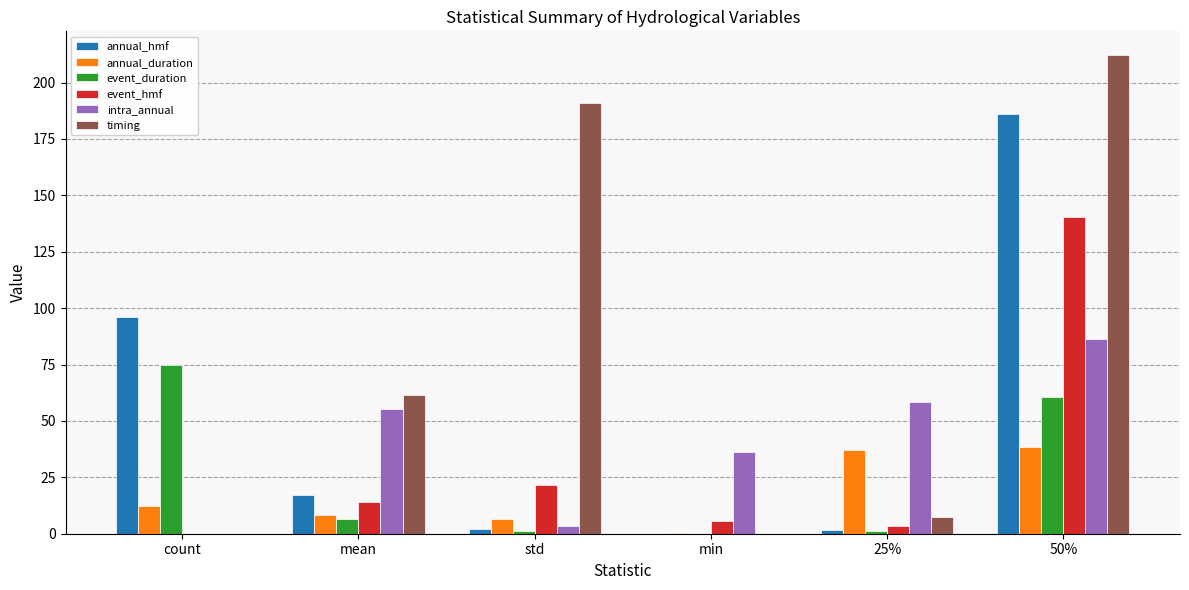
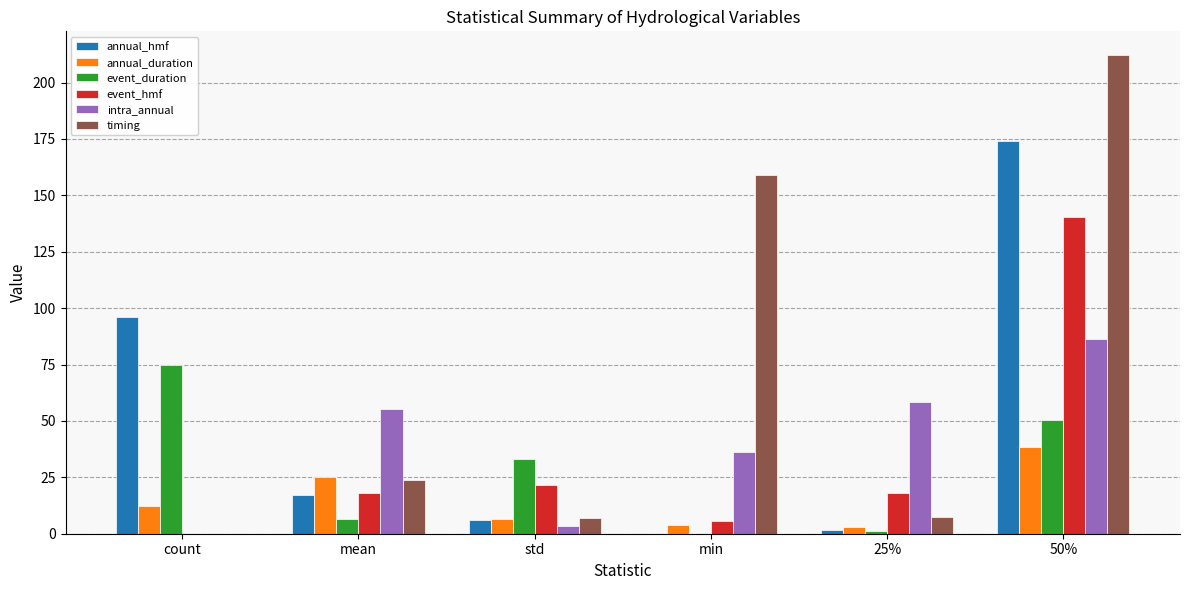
  {
    "annual_hmf": {
      "count": 96,
      "mean": 17,
-     "std": 2,
+     "std": 6,
      "25%": 2,
-     "50%": 186
+     "50%": 174
    },
    "annual_duration": {
      "count": 12,
-     "mean": 8,
+     "mean": 25,
      "std": 6,
-     "min": 0,
-     "25%": 37,
+     "min": 4,
+     "25%": 3,
      "50%": 39
    },
    "event_duration": {
      "count": 75,
      "mean": 7,
-     "std": 1,
-     "50%": 60
+     "std": 33,
+     "50%": 51
    },
    "event_hmf": {
-     "mean": 14,
+     "mean": 18,
      "std": 21,
      "min": 5,
-     "25%": 3,
+     "25%": 18,
      "50%": 140
    },
    "intra_annual": {
      "mean": 56,
      "std": 4,
      "min": 36,
      "25%": 58,
      "50%": 86
    },
    "timing": {
-     "mean": 61,
-     "std": 191,
-     "min": 0,
+     "mean": 24,
+     "std": 7,
+     "min": 159,
      "25%": 8,
      "50%": 212
    }
  }
